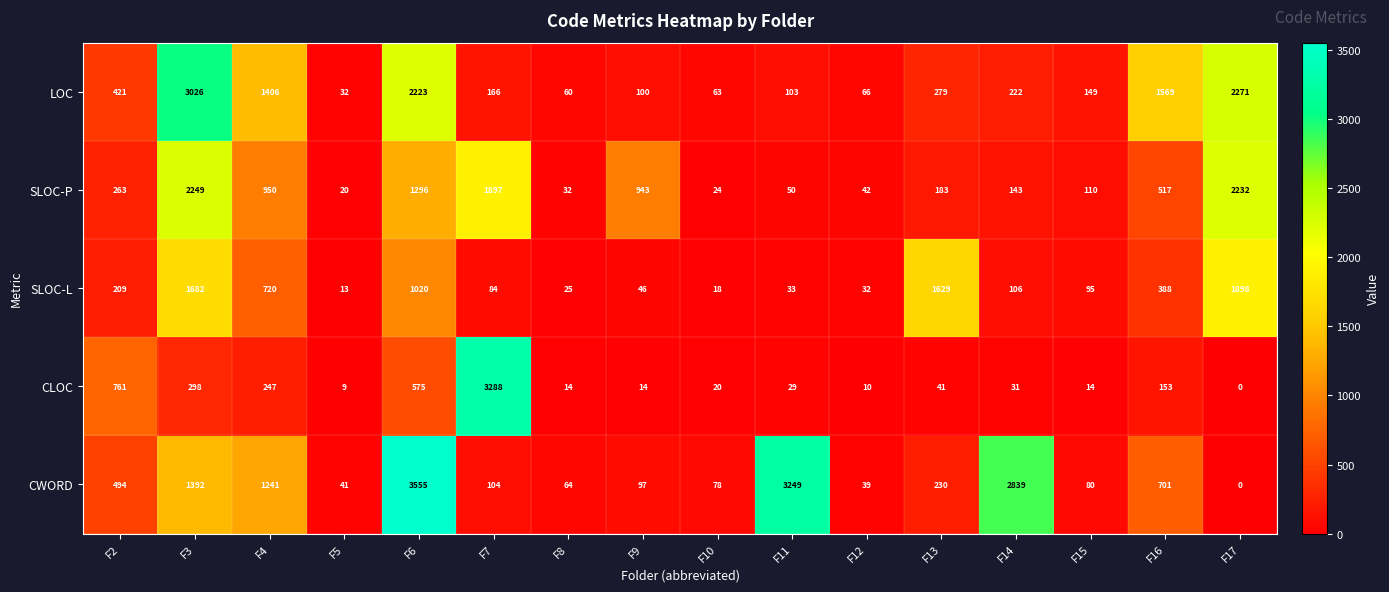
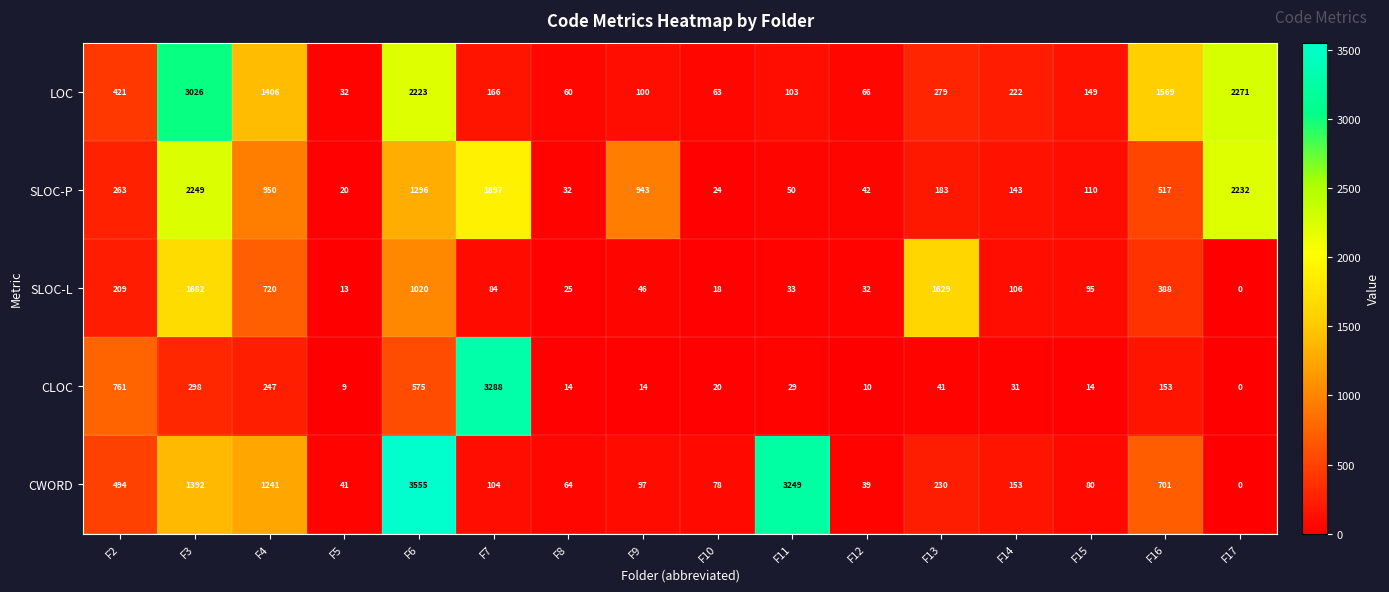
  {
    "LOC": {
      "F2": 421,
      "F3": 3026,
      "F4": 1406,
      "F5": 32,
      "F6": 2223,
      "F7": 166,
      "F8": 60,
      "F9": 100,
      "F10": 63,
      "F11": 103,
      "F12": 66,
      "F13": 279,
      "F14": 222,
      "F15": 149,
      "F16": 1569,
      "F17": 2271
    },
    "SLOC-P": {
      "F2": 263,
      "F3": 2249,
      "F4": 950,
      "F5": 20,
      "F6": 1296,
      "F7": 1897,
      "F8": 32,
      "F9": 943,
      "F10": 24,
      "F11": 50,
      "F12": 42,
      "F13": 183,
      "F14": 143,
      "F15": 110,
      "F16": 517,
      "F17": 2232
    },
    "SLOC-L": {
      "F2": 209,
      "F3": 1682,
      "F4": 720,
      "F5": 13,
      "F6": 1020,
      "F7": 84,
      "F8": 25,
      "F9": 46,
      "F10": 18,
      "F11": 33,
      "F12": 32,
      "F13": 1629,
      "F14": 106,
      "F15": 95,
      "F16": 388,
-     "F17": 1898
+     "F17": 0
    },
    "CLOC": {
      "F2": 761,
      "F3": 298,
      "F4": 247,
      "F5": 9,
      "F6": 575,
      "F7": 3288,
      "F8": 14,
      "F9": 14,
      "F10": 20,
      "F11": 29,
      "F12": 10,
      "F13": 41,
      "F14": 31,
      "F15": 14,
      "F16": 153,
      "F17": 0
    },
    "CWORD": {
      "F2": 494,
      "F3": 1392,
      "F4": 1241,
      "F5": 41,
      "F6": 3555,
      "F7": 104,
      "F8": 64,
      "F9": 97,
      "F10": 78,
      "F11": 3249,
      "F12": 39,
      "F13": 230,
-     "F14": 2839,
+     "F14": 153,
      "F15": 80,
      "F16": 701,
      "F17": 0
    }
  }
